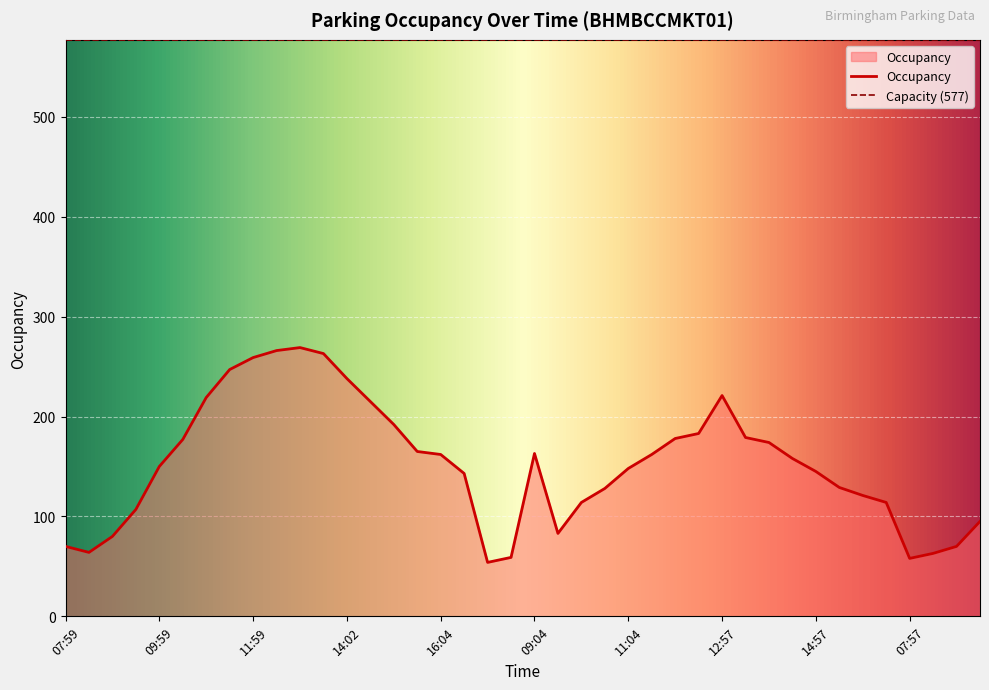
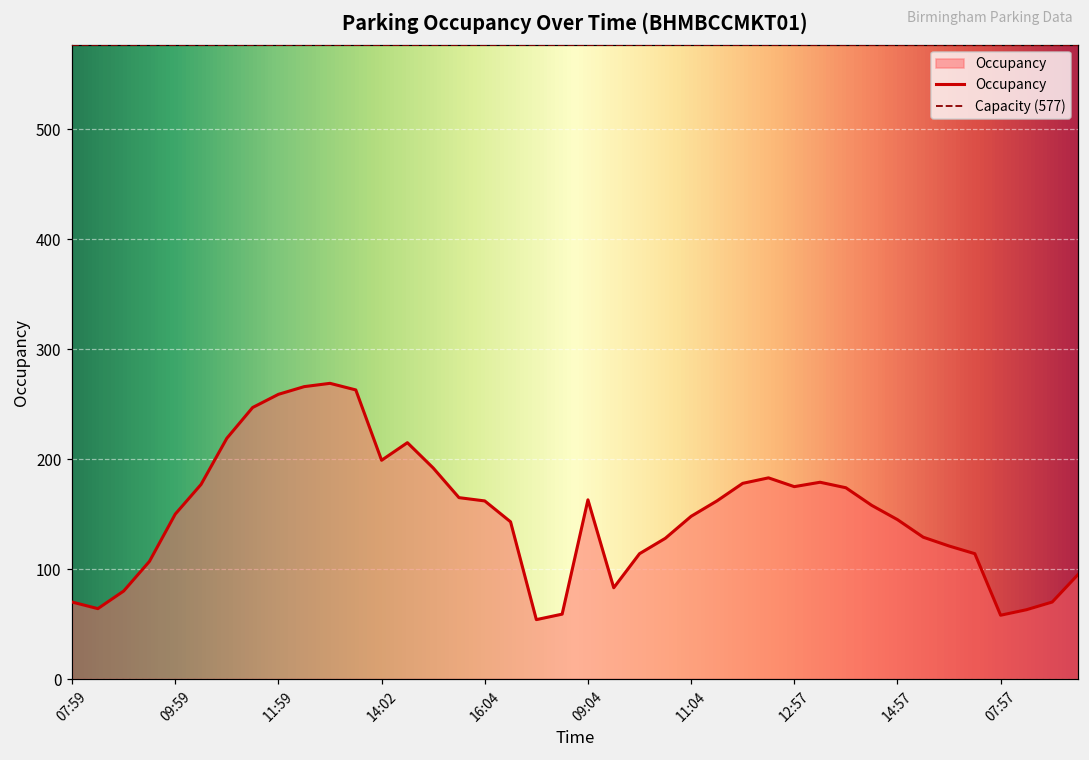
  {
    "07:59": 70,
    "09:59": 150,
    "11:59": 260,
-   "14:02": 240,
+   "14:02": 200,
    "09:04": 160,
    "11:04": 150,
-   "12:57": 220
+   "12:57": 180
  }
